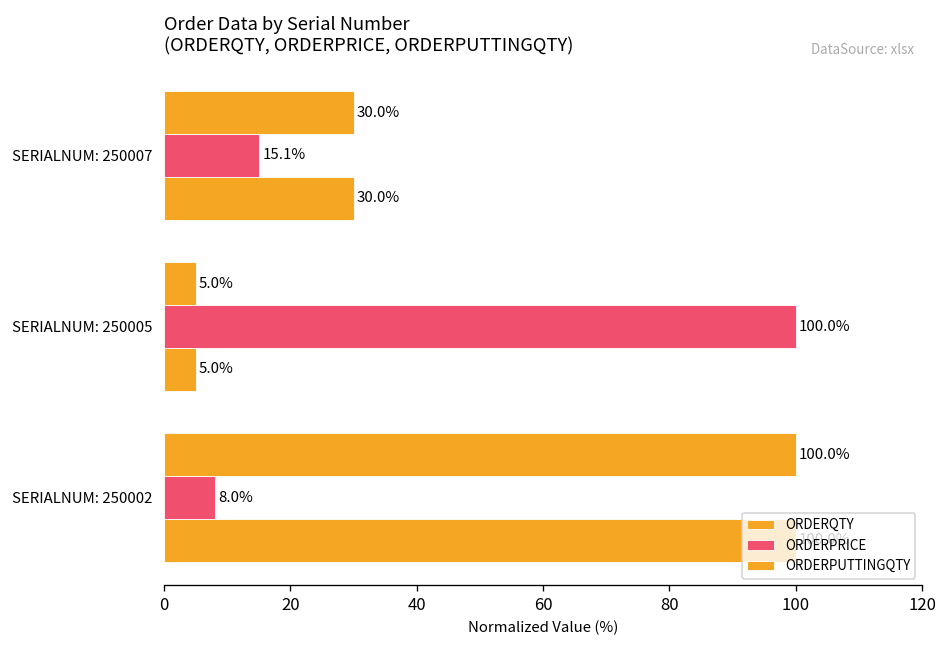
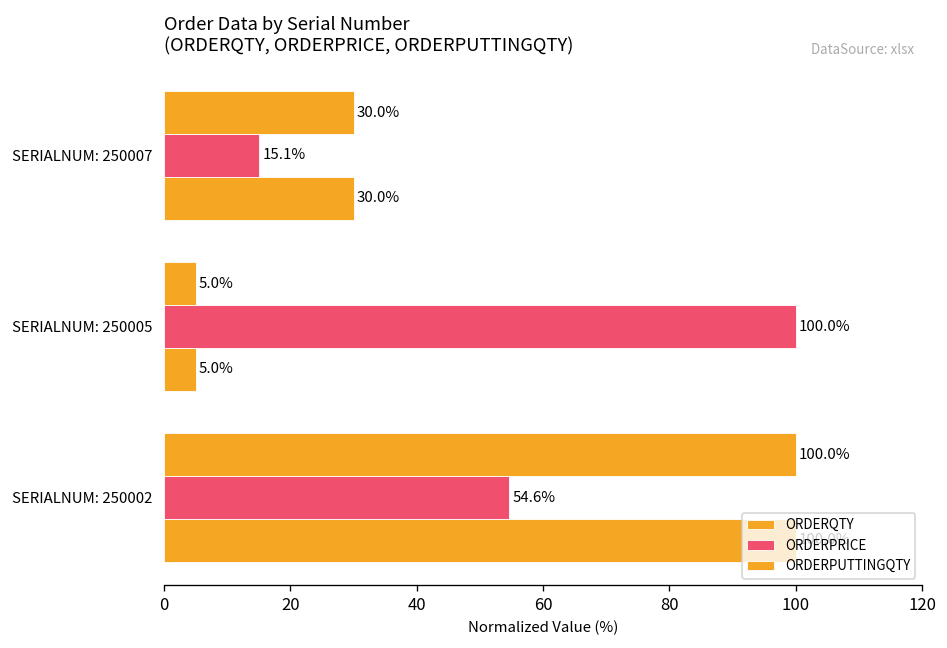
  {
    "ORDERPRICE": {
      "SERIALNUM: 250007": "15.1%",
      "SERIALNUM: 250005": "100.0%",
-     "SERIALNUM: 250002": "8.0%"
+     "SERIALNUM: 250002": "54.6%"
    }
  }
